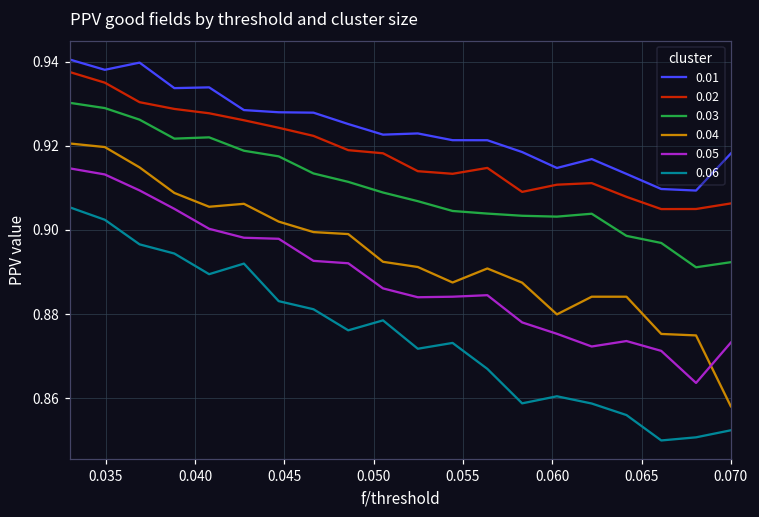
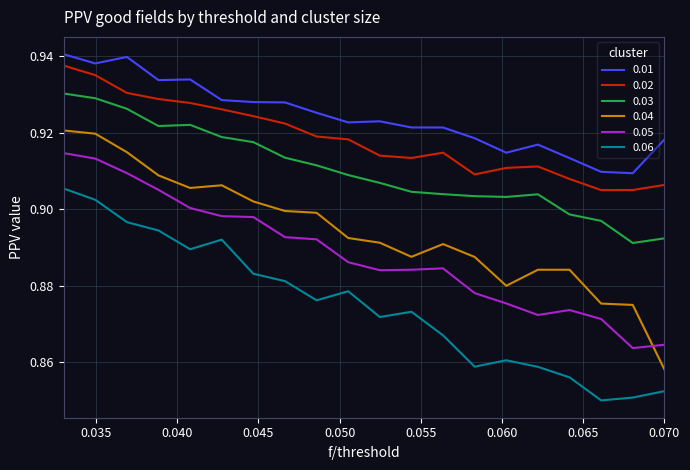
  {
    "0.01": {
      "0.070": 0.918
    },
    "0.02": {
      "0.070": 0.906
    },
    "0.03": {
      "0.070": 0.892
    },
    "0.04": {
      "0.070": 0.858
    },
    "0.05": {
-     "0.070": 0.873
+     "0.070": 0.865
    },
    "0.06": {
      "0.070": 0.852
    }
  }
